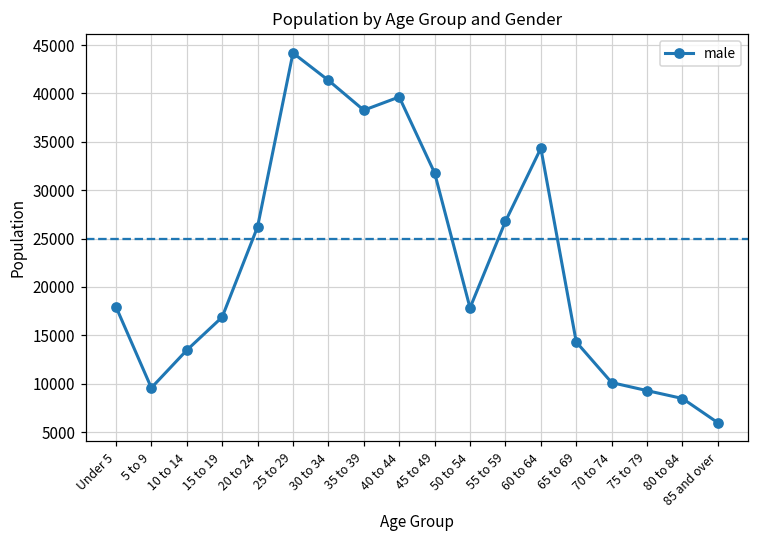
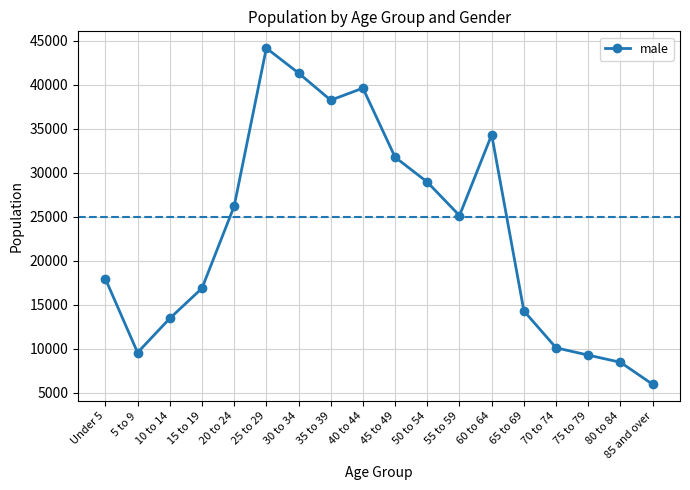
  {
    "Under 5": 18000,
    "5 to 9": 10000,
    "10 to 14": 13000,
    "15 to 19": 17000,
    "20 to 24": 26000,
    "25 to 29": 44000,
    "30 to 34": 41000,
    "35 to 39": 38000,
    "40 to 44": 40000,
    "45 to 49": 32000,
-   "50 to 54": 18000,
-   "55 to 59": 27000,
+   "50 to 54": 29000,
+   "55 to 59": 25000,
    "60 to 64": 34000,
    "65 to 69": 14000,
    "70 to 74": 10000,
    "75 to 79": 9000,
    "80 to 84": 8000,
    "85 and over": 6000
  }
